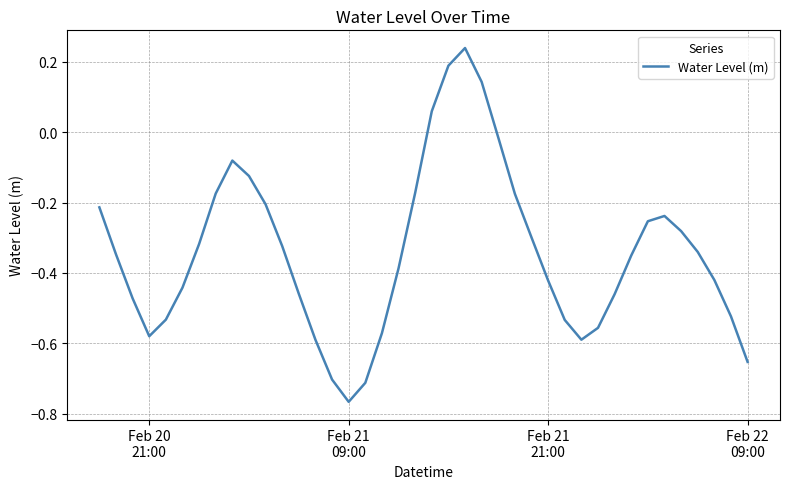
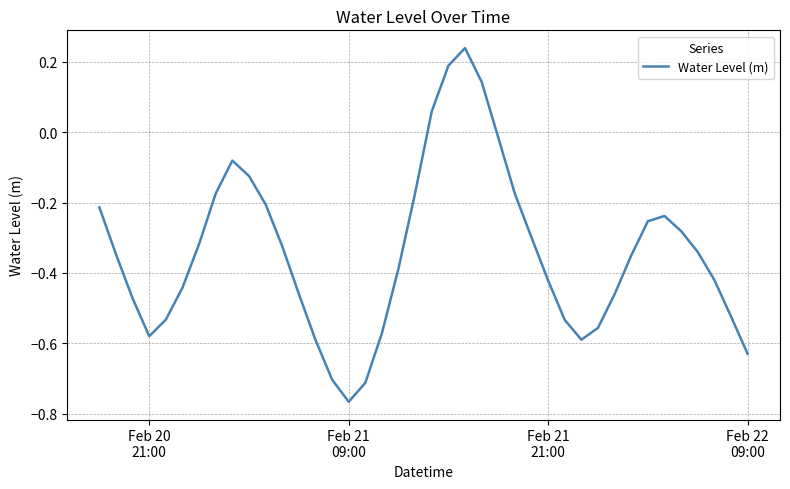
  {
    "Feb 20 21:00": -0.58,
    "Feb 21 09:00": -0.77,
    "Feb 21 21:00": -0.42,
-   "Feb 22 09:00": -0.65
+   "Feb 22 09:00": -0.63
  }
